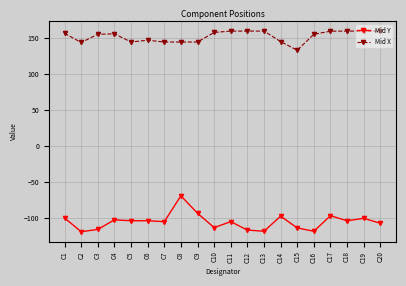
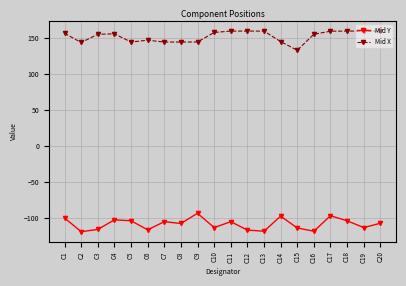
  {
    "Mid Y": {
      "C1": -100,
      "C2": -120,
      "C3": -120,
      "C4": -100,
      "C5": -100,
-     "C6": -100,
+     "C6": -120,
      "C7": -110,
-     "C8": -70,
+     "C8": -110,
      "C9": -90,
      "C10": -110,
      "C11": -110,
      "C12": -120,
      "C13": -120,
      "C14": -100,
      "C15": -110,
      "C16": -120,
      "C17": -100,
      "C18": -100,
-     "C19": -100,
+     "C19": -110,
      "C20": -110
    },
    "Mid X": {
      "C1": 160,
      "C2": 140,
      "C3": 160,
      "C4": 160,
      "C5": 140,
      "C6": 150,
      "C7": 140,
      "C8": 140,
      "C9": 140,
      "C10": 160,
      "C11": 160,
      "C12": 160,
      "C13": 160,
      "C14": 150,
      "C15": 130,
      "C16": 160,
      "C17": 160,
      "C18": 160
    }
  }
